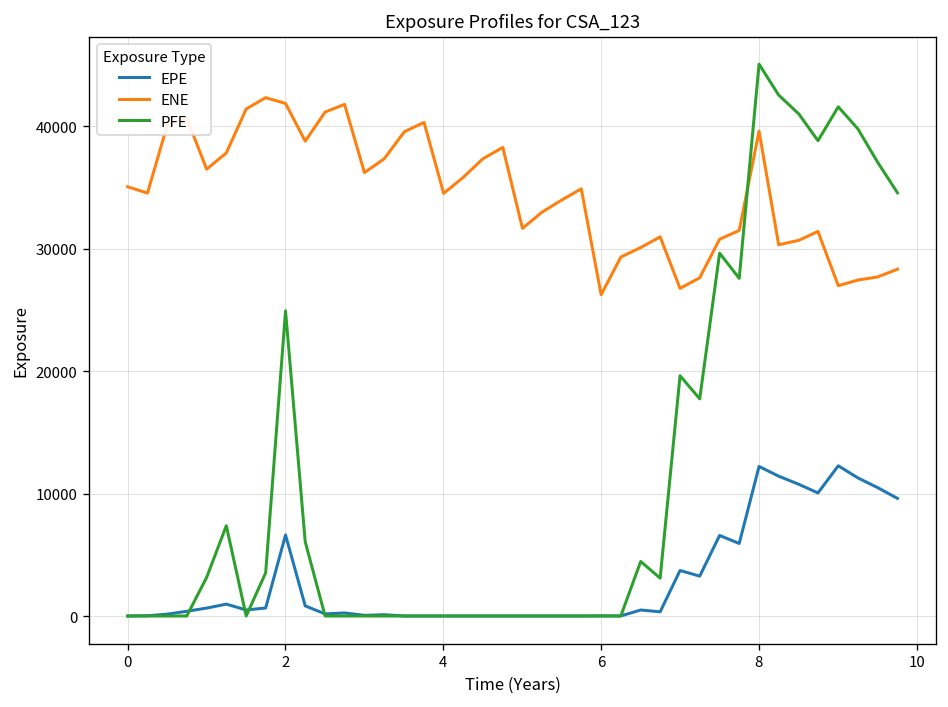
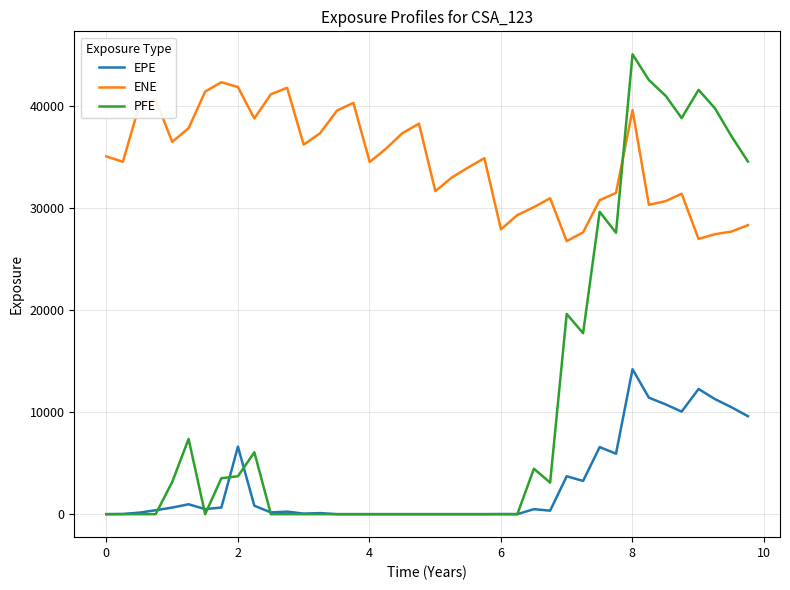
  {
    "EPE": {
      "2": 6600,
-     "8": 12200
+     "8": 14200
    },
    "ENE": {
      "0": 35100,
      "2": 41900,
-     "6": 26200,
+     "6": 27900,
      "8": 39600
    },
    "PFE": {
-     "2": 24900,
+     "2": 3700,
      "8": 45100
    }
  }
